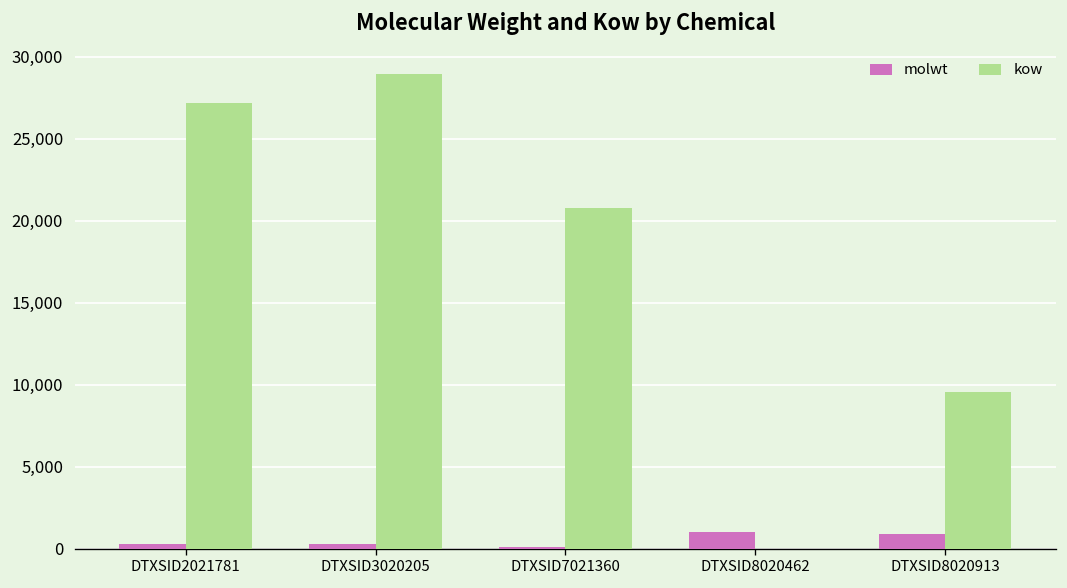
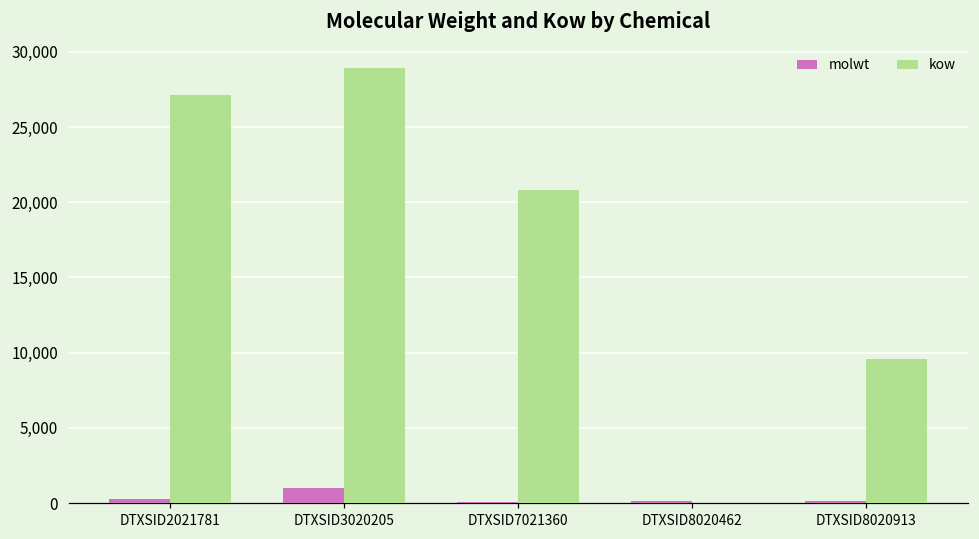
  {
    "molwt": {
      "DTXSID2021781": "300",
-     "DTXSID3020205": "300",
-     "DTXSID8020462": "1,000",
-     "DTXSID8020913": "900"
+     "DTXSID3020205": "1,000",
+     "DTXSID8020462": "100",
+     "DTXSID8020913": "100"
    },
    "kow": {
      "DTXSID2021781": "27,200",
      "DTXSID3020205": "29,000",
      "DTXSID7021360": "20,800",
      "DTXSID8020913": "9,500"
    }
  }
